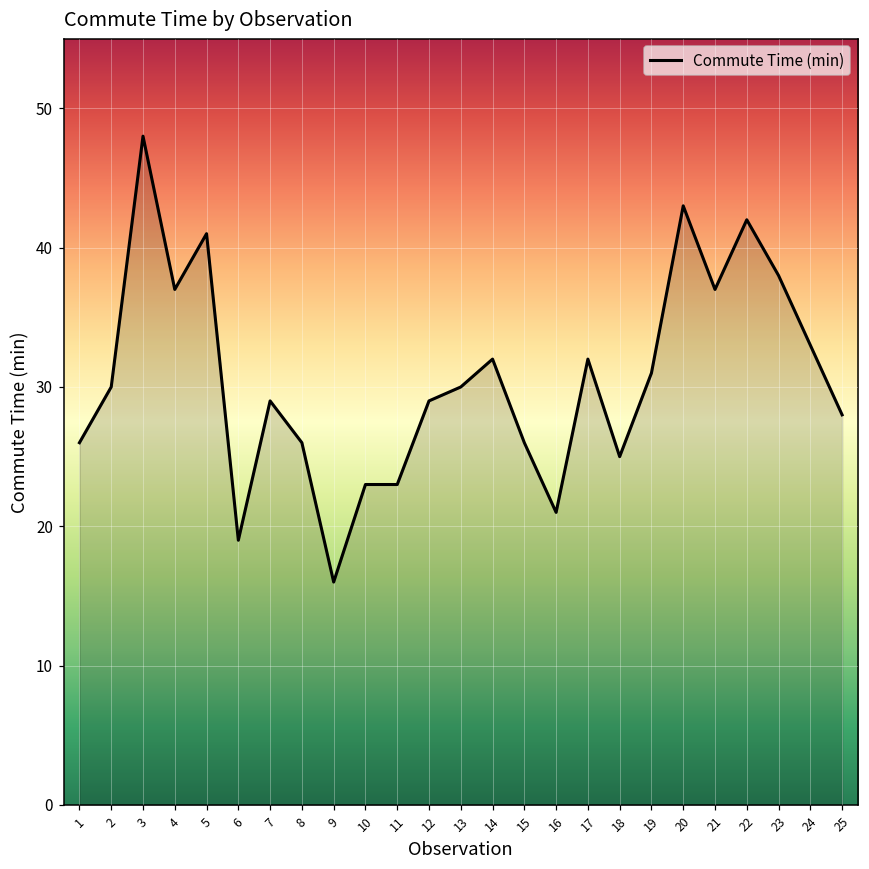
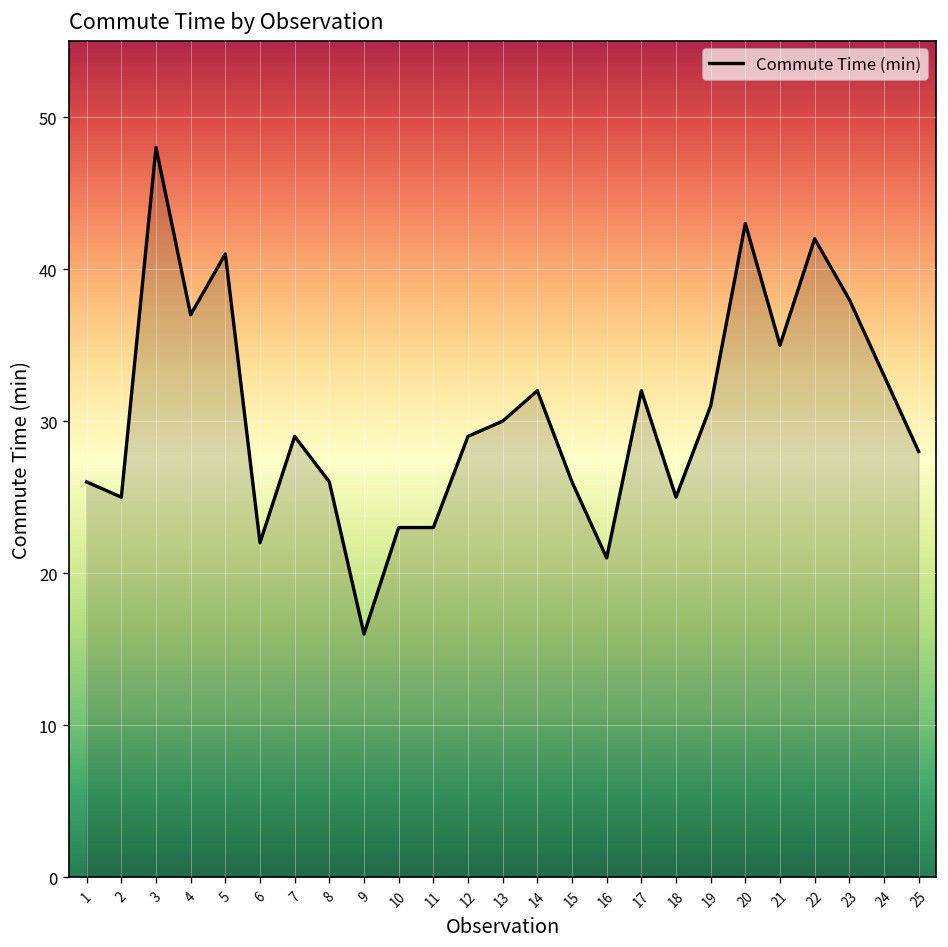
  {
    "1": 26,
-   "2": 30,
+   "2": 25,
    "3": 48,
    "4": 37,
    "5": 41,
-   "6": 19,
+   "6": 22,
    "7": 29,
    "8": 26,
    "9": 16,
    "10": 23,
    "11": 23,
    "12": 29,
    "13": 30,
    "14": 32,
    "15": 26,
    "16": 21,
    "17": 32,
    "18": 25,
    "19": 31,
    "20": 43,
-   "21": 37,
+   "21": 35,
    "22": 42,
    "23": 38,
    "24": 33,
    "25": 28
  }
